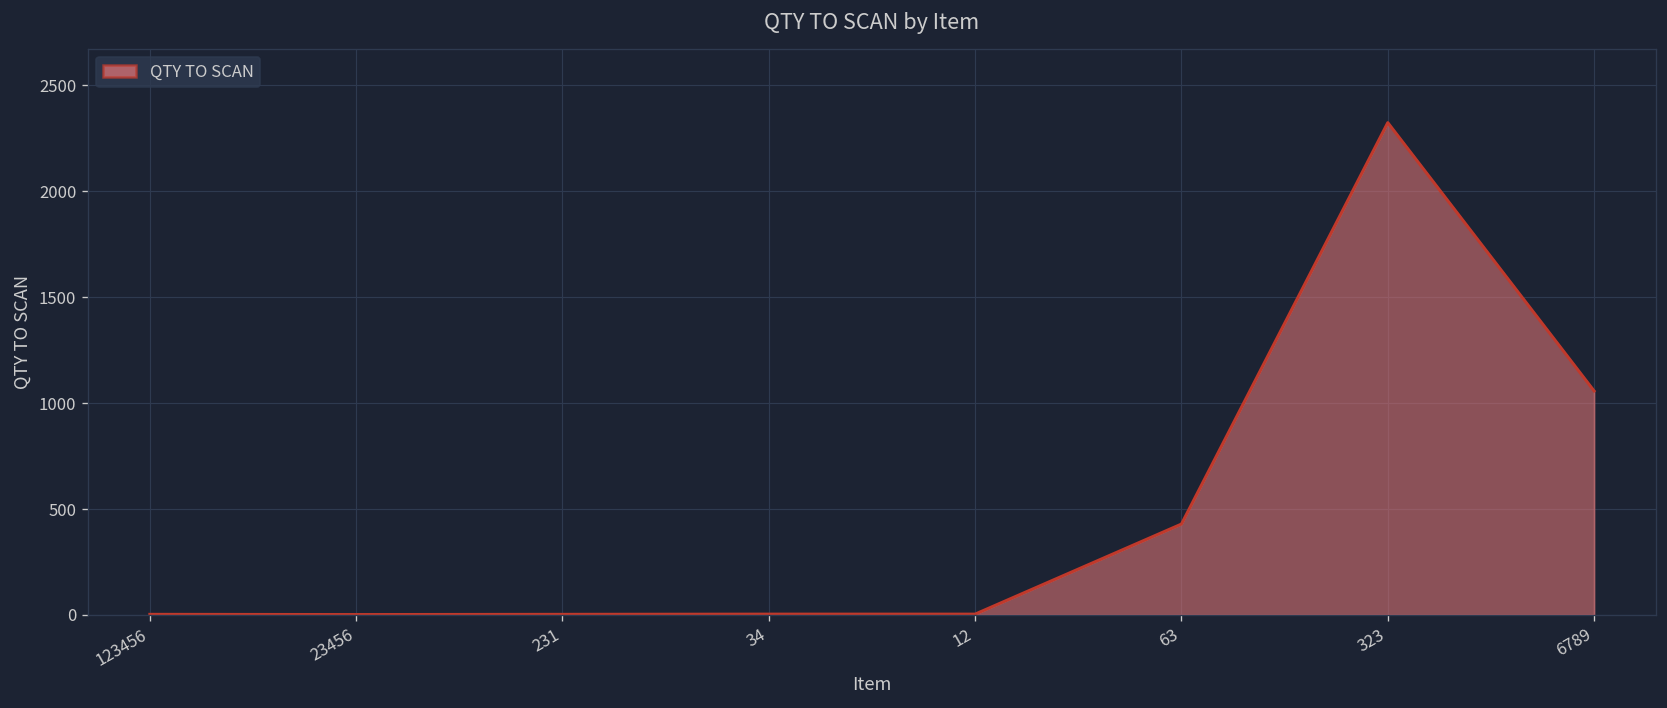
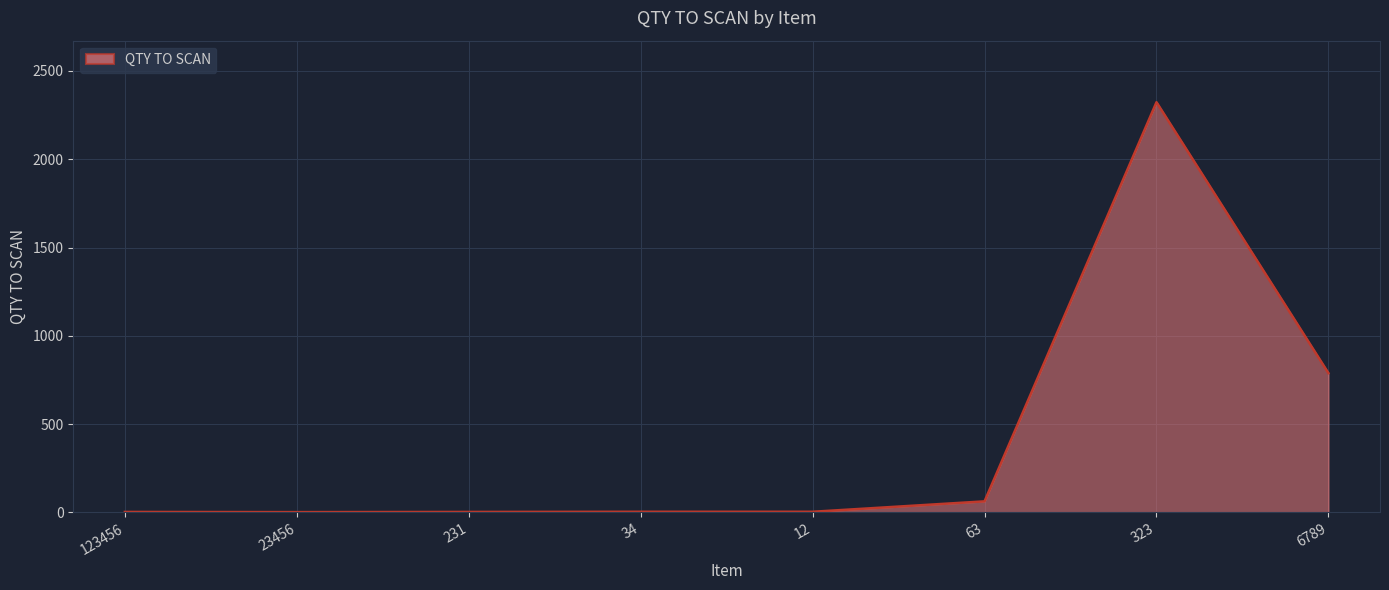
  {
    "123456": 0,
    "23456": 0,
    "231": 0,
    "34": 0,
    "12": 0,
-   "63": 430,
+   "63": 60,
    "323": 2320,
-   "6789": 1060
+   "6789": 790
  }
